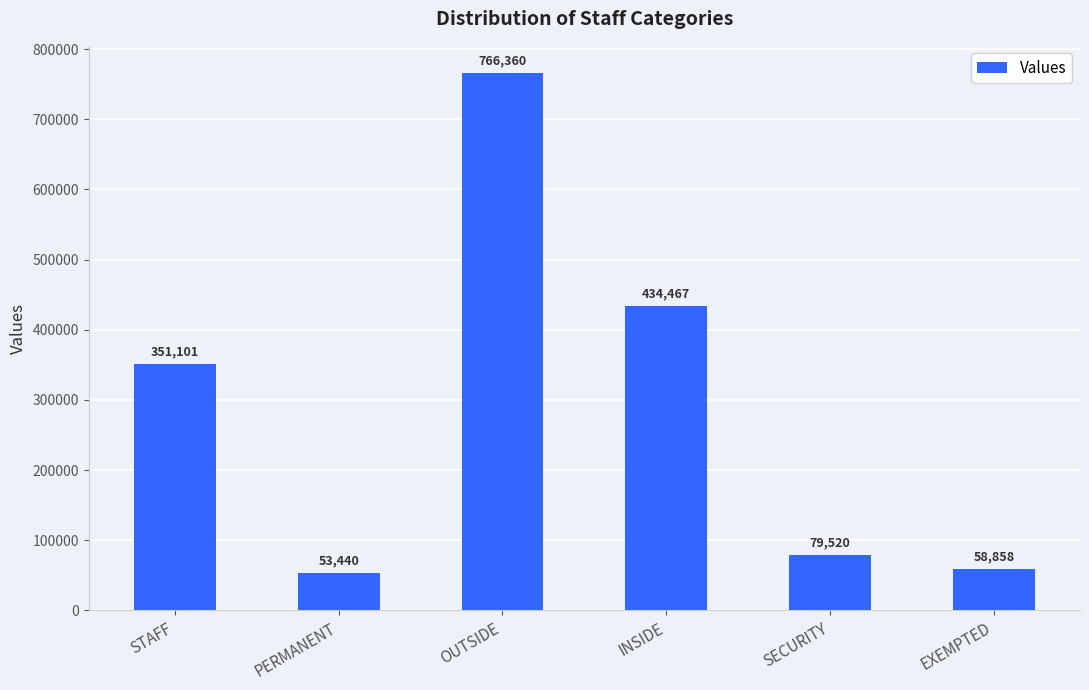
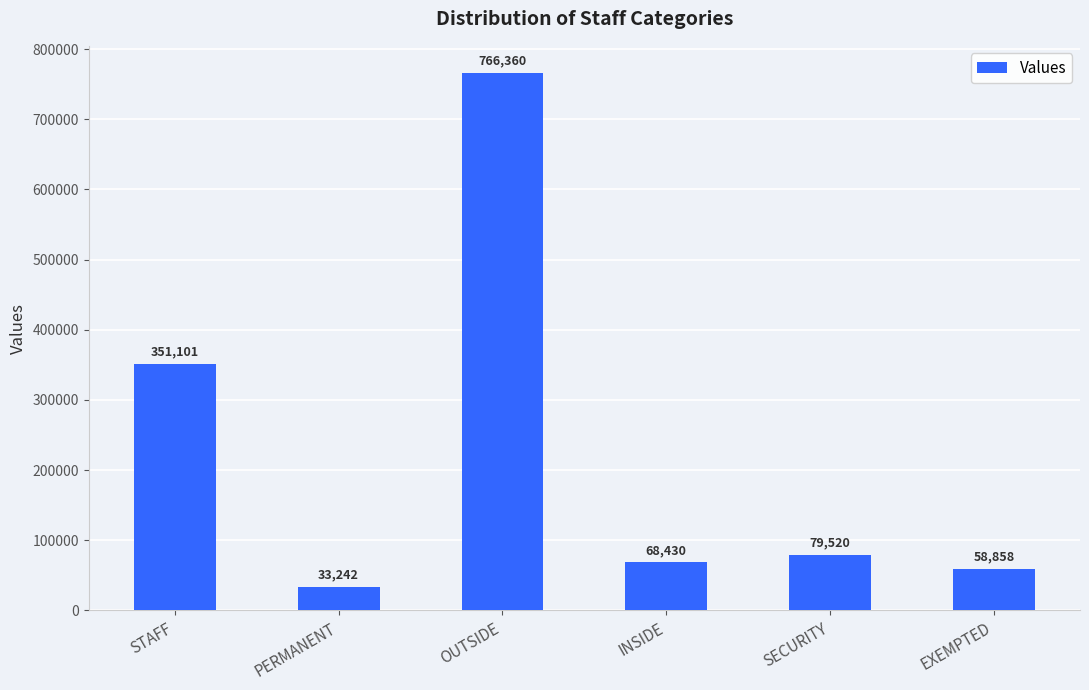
  {
    "STAFF": "351,101",
-   "PERMANENT": "53,440",
+   "PERMANENT": "33,242",
    "OUTSIDE": "766,360",
-   "INSIDE": "434,467",
+   "INSIDE": "68,430",
    "SECURITY": "79,520",
    "EXEMPTED": "58,858"
  }
